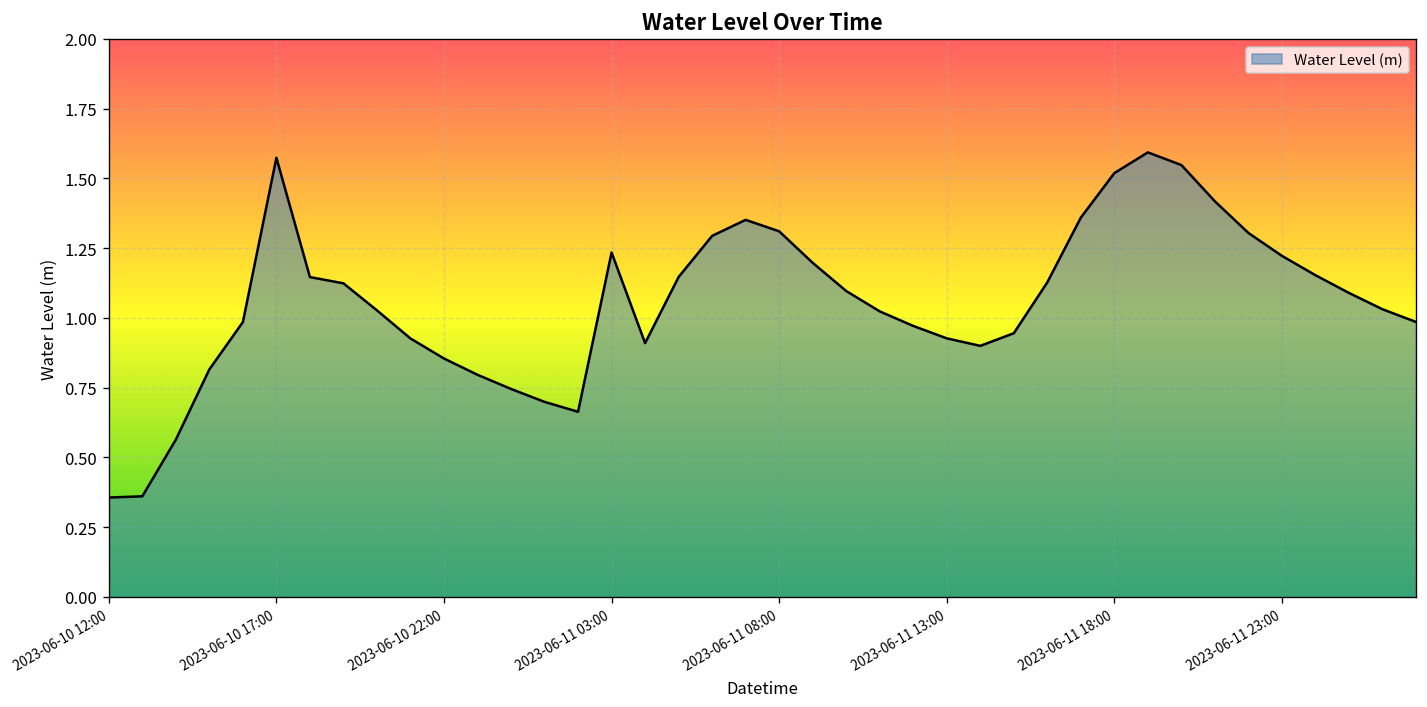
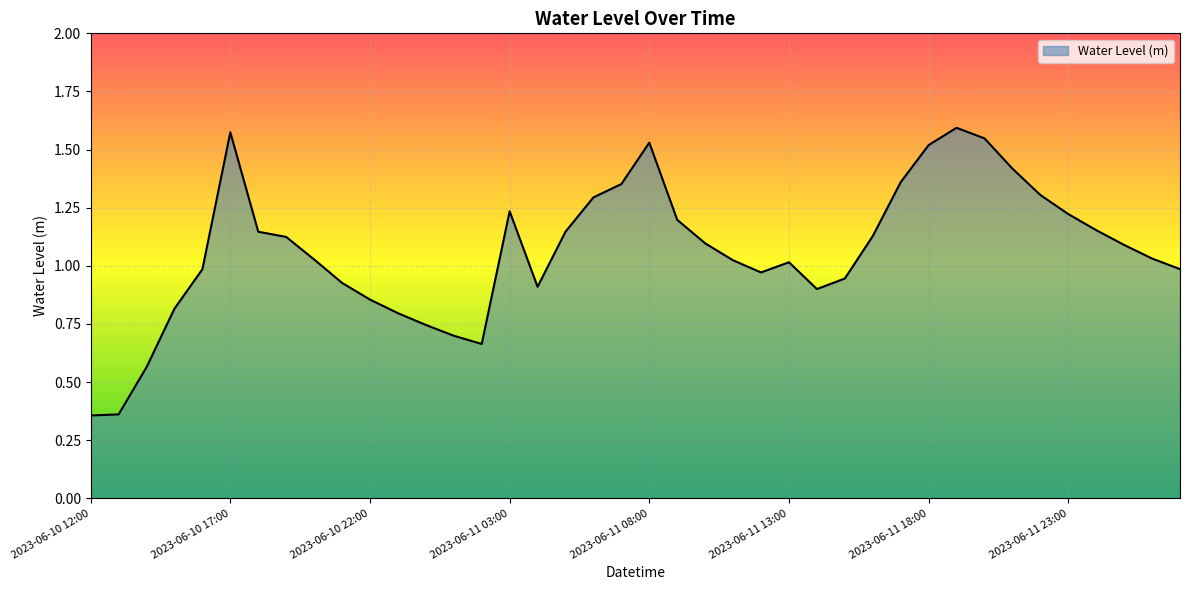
  {
    "2023-06-10 12:00": 0.36,
    "2023-06-10 17:00": 1.57,
    "2023-06-10 22:00": 0.85,
    "2023-06-11 03:00": 1.23,
-   "2023-06-11 08:00": 1.31,
-   "2023-06-11 13:00": 0.93,
+   "2023-06-11 08:00": 1.53,
+   "2023-06-11 13:00": 1.02,
    "2023-06-11 18:00": 1.52,
    "2023-06-11 23:00": 1.22
  }
